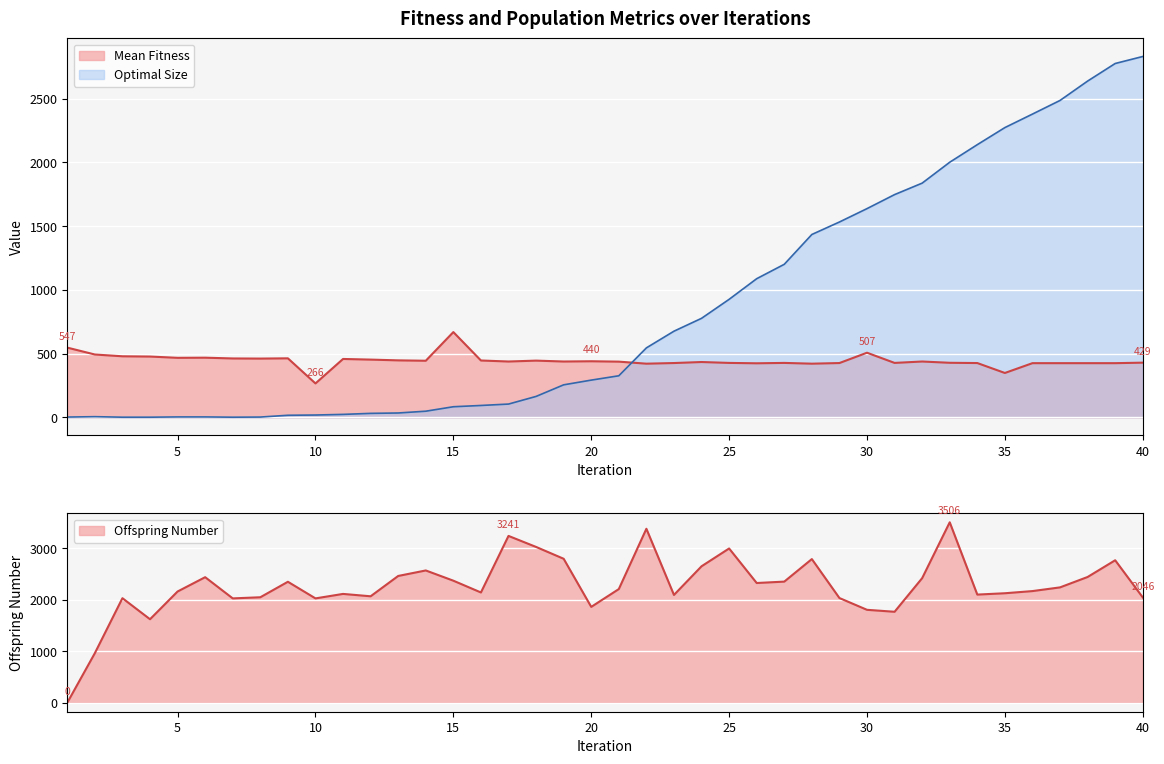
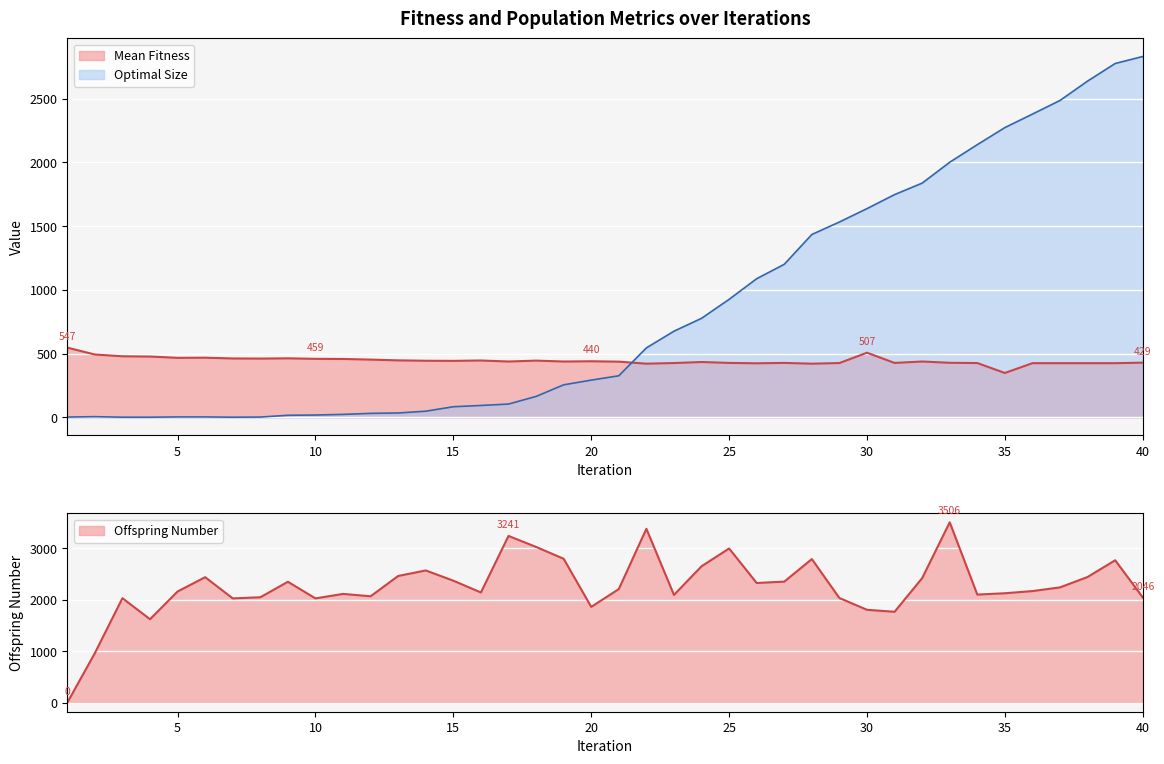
  {
    "Fitness and Population Metrics over Iterations": {
      "Mean Fitness": {
-       "10": 266,
-       "15": 670,
+       "10": 459,
+       "15": 440,
        "20": 440,
        "30": 507,
        "40": 429
      },
      "Optimal Size": {
        "5": 0,
        "10": 20,
        "15": 80,
        "20": 290,
        "25": 930,
        "30": 1640,
        "35": 2270,
        "40": 2830
      }
    }
  }
